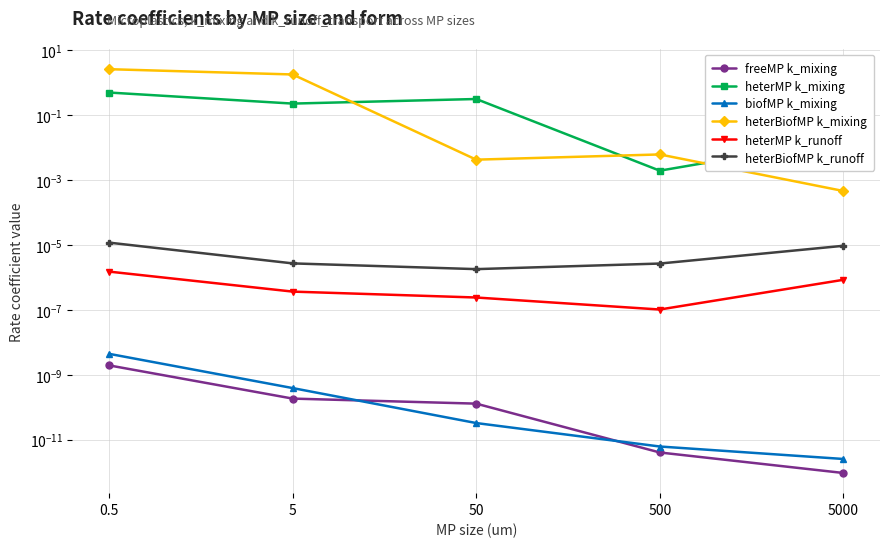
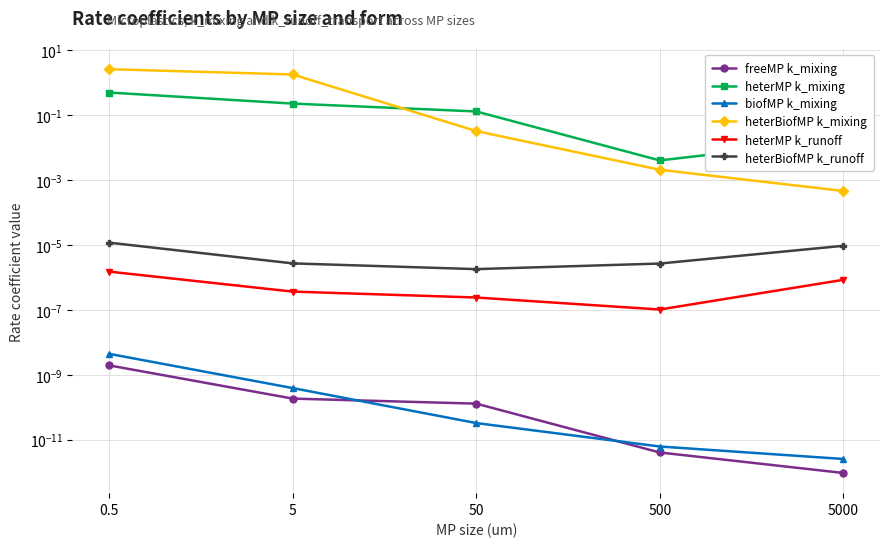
  {
    "freeMP k_mixing": {
      "0.5": 0.000000002,
      "5": 0.0000000002,
      "50": 0.00000000013,
      "500": 0.000000000004,
      "5000": 0.000000000001
    },
    "heterMP k_mixing": {
      "0.5": 0.5,
      "5": 0.2,
-     "50": 0.3,
-     "500": 0.002
+     "50": 0.13,
+     "500": 0.004
    },
    "biofMP k_mixing": {
      "0.5": 0.000000004,
      "5": 0.0000000004,
      "50": 0.00000000003,
      "500": 0.000000000006,
      "5000": 0.000000000003
    },
    "heterBiofMP k_mixing": {
      "0.5": 3,
      "5": 2,
-     "50": 0.004,
-     "500": 0.006,
+     "50": 0.03,
+     "500": 0.002,
      "5000": 0.0005
    },
    "heterMP k_runoff": {
      "0.5": 0.000002,
      "5": 0.0000004,
      "50": 0.0000002,
      "500": 0.00000010,
      "5000": 0.0000008
    },
    "heterBiofMP k_runoff": {
      "0.5": 0.000012,
      "5": 0.000003,
      "50": 0.000002,
      "500": 0.000003,
      "5000": 0.000009
    }
  }
